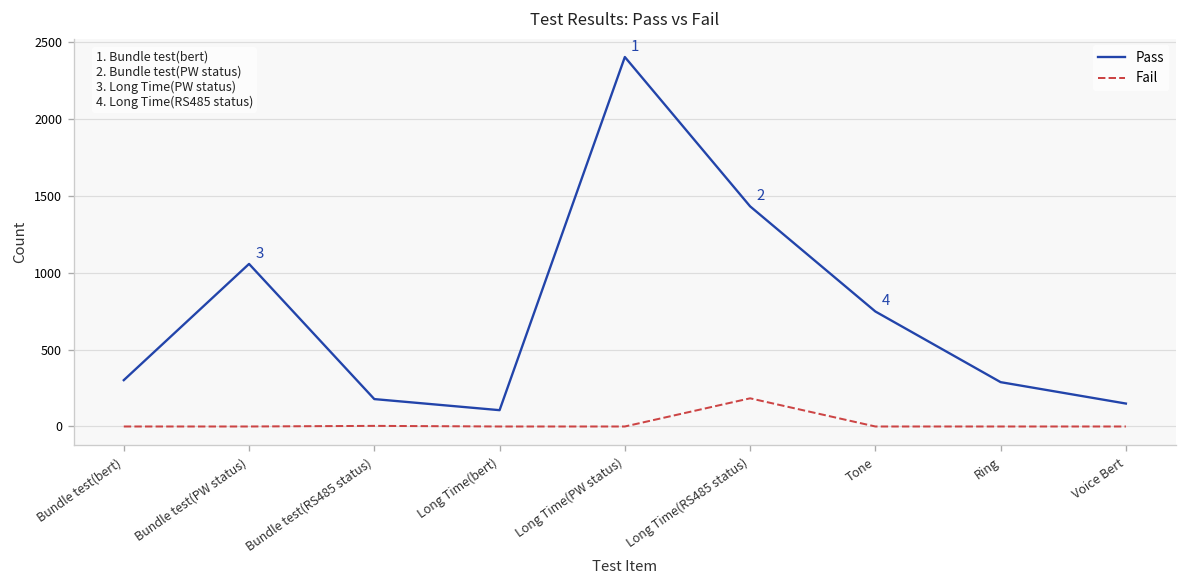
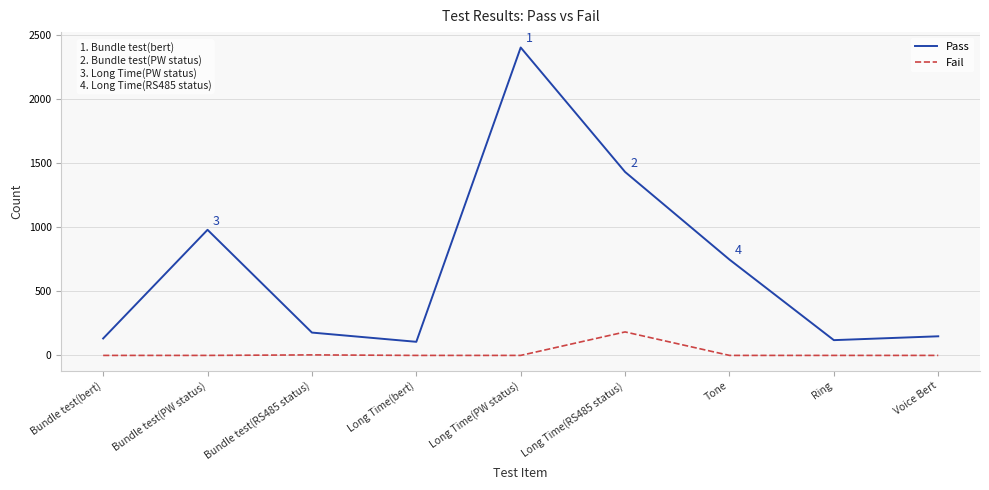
  {
    "Pass": {
-     "Bundle test(bert)": 300,
-     "Bundle test(PW status)": 1060,
+     "Bundle test(bert)": 130,
+     "Bundle test(PW status)": 980,
      "Bundle test(RS485 status)": 180,
      "Long Time(bert)": 110,
-     "Ring": 290,
+     "Ring": 120,
      "Voice Bert": 150
    },
    "Fail": {
      "Bundle test(bert)": 0,
      "Bundle test(PW status)": 0,
      "Bundle test(RS485 status)": 0,
      "Long Time(bert)": 0,
      "Long Time(PW status)": 0,
      "Long Time(RS485 status)": 180,
      "Tone": 0,
      "Ring": 0,
      "Voice Bert": 0
    }
  }
